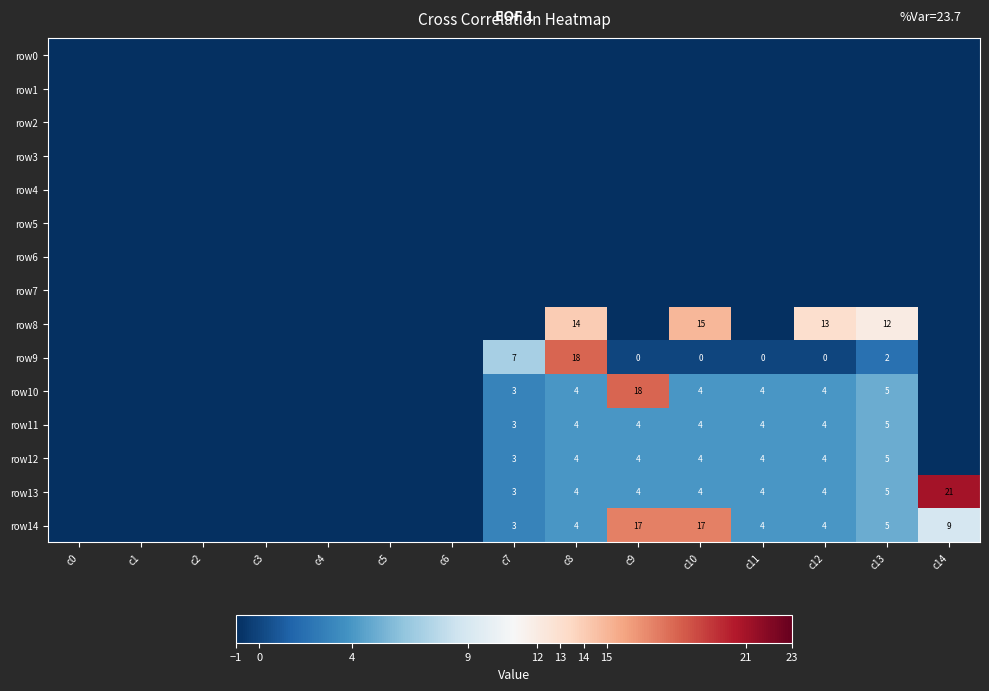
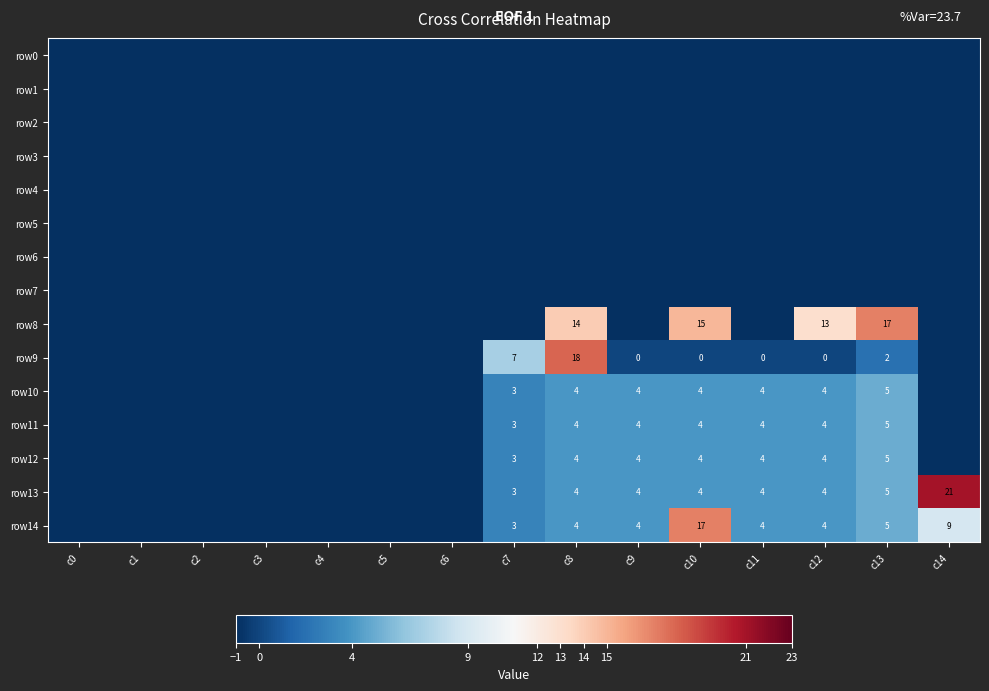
  {
    "row8": {
      "c8": 14,
      "c10": 15,
      "c12": 13,
-     "c13": 12
+     "c13": 17
    },
    "row9": {
      "c7": 7,
      "c8": 18,
      "c9": 0,
      "c10": 0,
      "c11": 0,
      "c12": 0,
      "c13": 2
    },
    "row10": {
      "c7": 3,
      "c8": 4,
-     "c9": 18,
+     "c9": 4,
      "c10": 4,
      "c11": 4,
      "c12": 4,
      "c13": 5
    },
    "row11": {
      "c7": 3,
      "c8": 4,
      "c9": 4,
      "c10": 4,
      "c11": 4,
      "c12": 4,
      "c13": 5
    },
    "row12": {
      "c7": 3,
      "c8": 4,
      "c9": 4,
      "c10": 4,
      "c11": 4,
      "c12": 4,
      "c13": 5
    },
    "row13": {
      "c7": 3,
      "c8": 4,
      "c9": 4,
      "c10": 4,
      "c11": 4,
      "c12": 4,
      "c13": 5,
      "c14": 21
    },
    "row14": {
      "c7": 3,
      "c8": 4,
-     "c9": 17,
+     "c9": 4,
      "c10": 17,
      "c11": 4,
      "c12": 4,
      "c13": 5,
      "c14": 9
    }
  }
